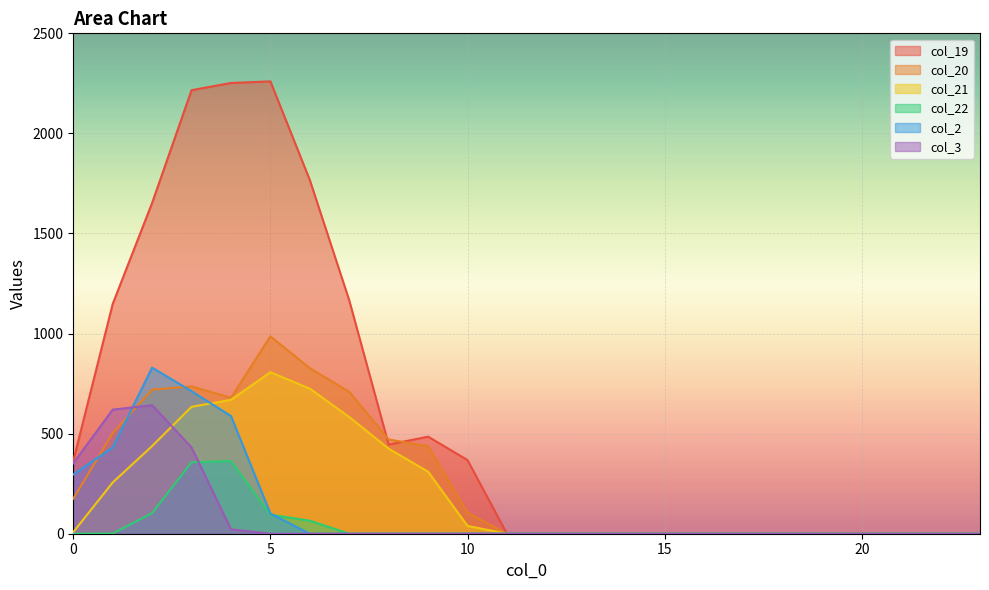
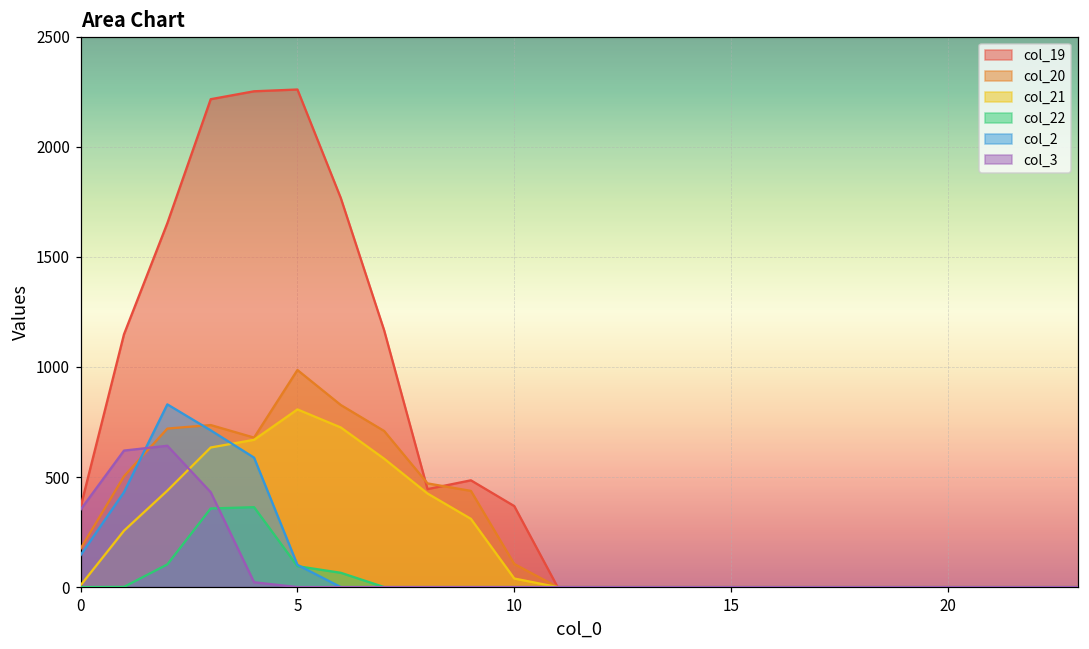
  {
    "col_2": {
-     "0": 300
+     "0": 150
    },
    "col_3": {
      "5": 0
    }
  }
